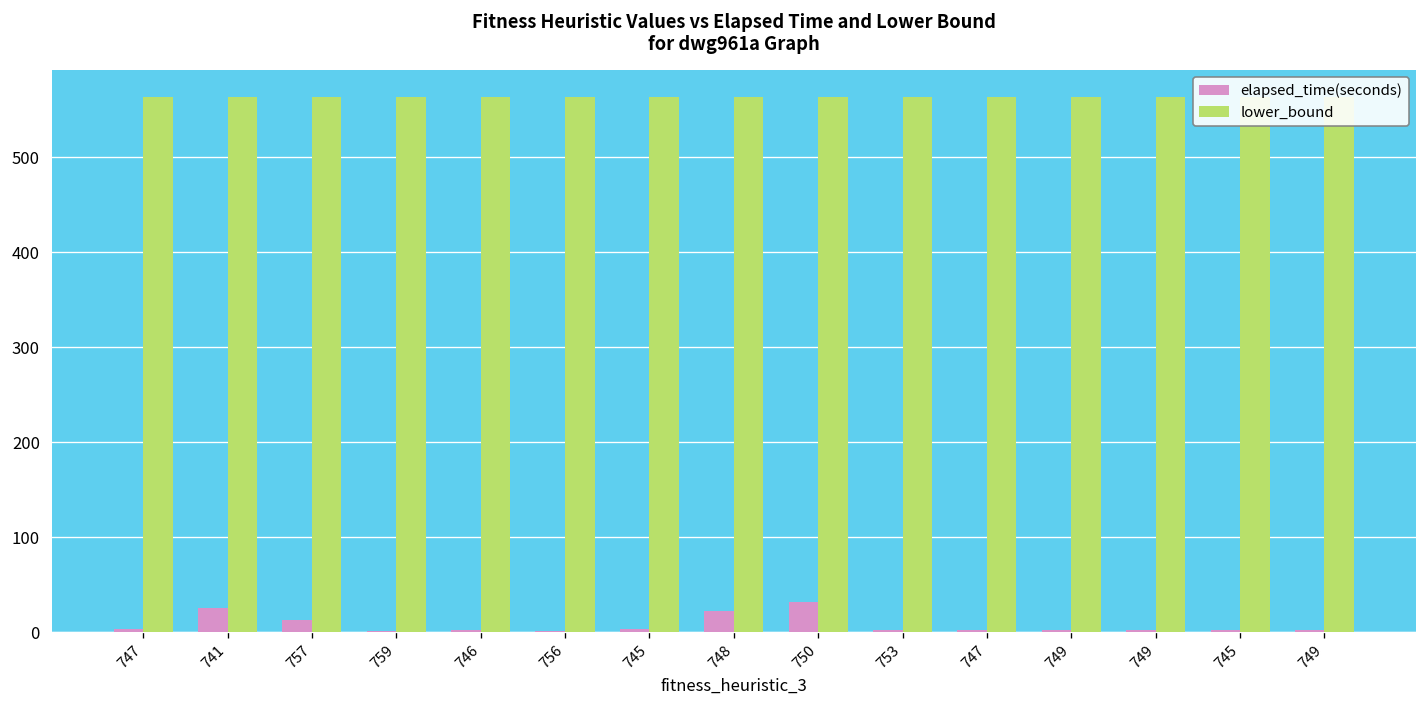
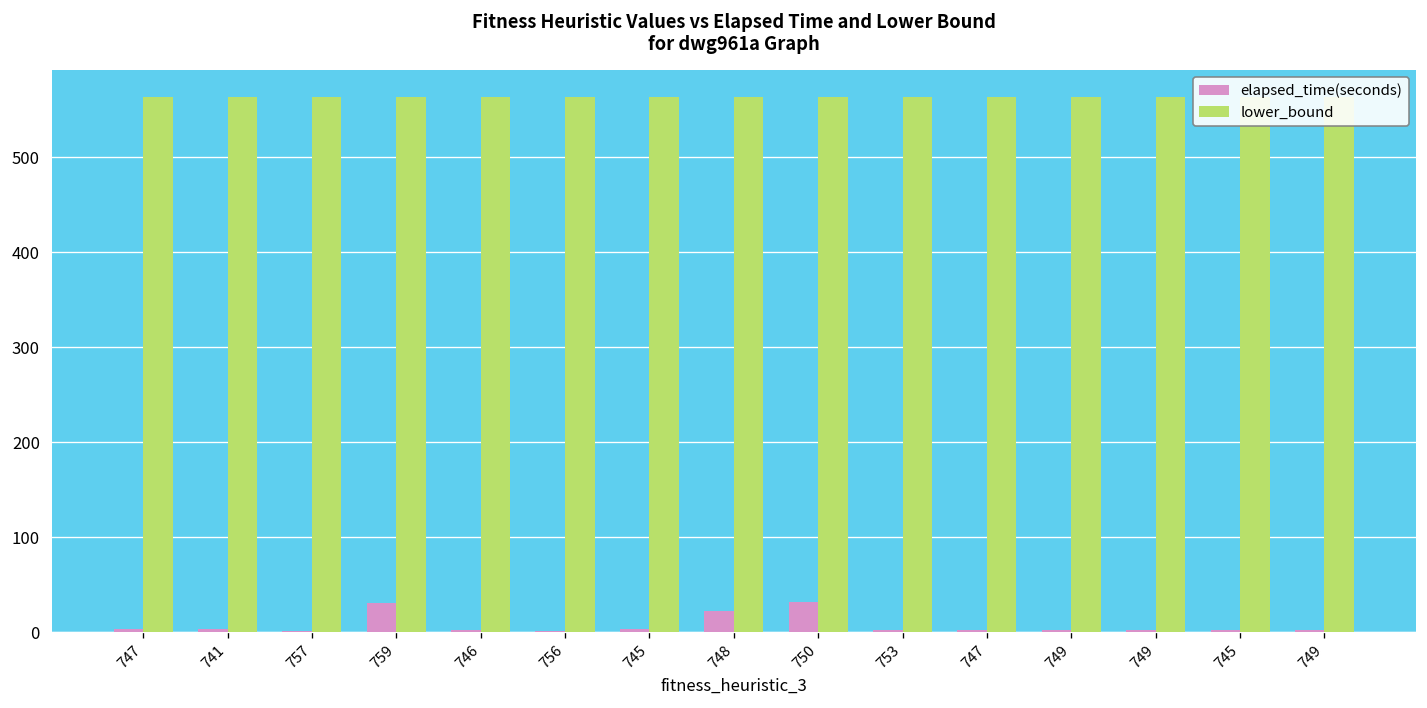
  {
    "elapsed_time(seconds)": {
-     "741": 30,
-     "757": 10,
-     "759": 0,
+     "741": 0,
+     "757": 0,
+     "759": 30,
      "748": 20,
      "750": 30
    },
    "lower_bound": {
      "741": 560,
      "757": 560,
      "759": 560,
      "746": 560,
      "756": 560,
      "748": 560,
      "750": 560,
      "753": 560
    }
  }
